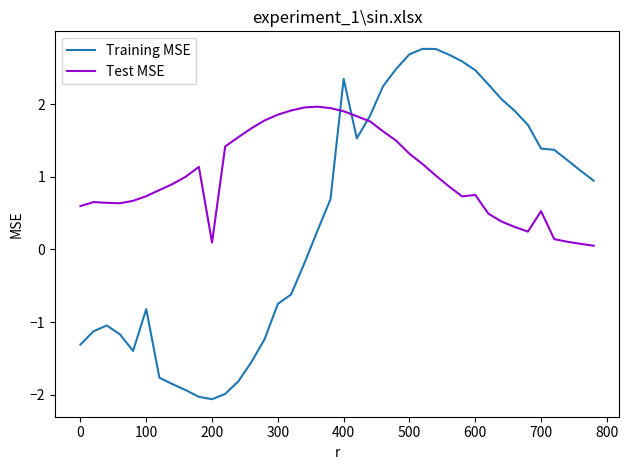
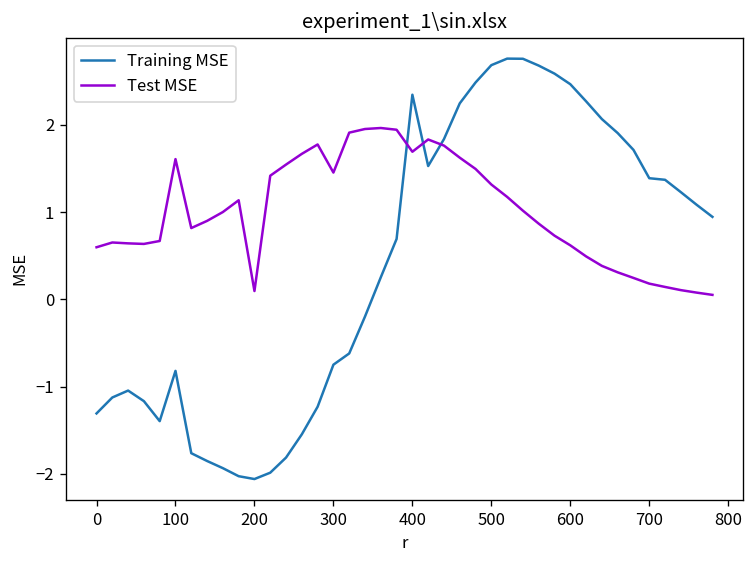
  {
    "Training MSE": {
      "0": -1.3,
      "100": -0.8,
      "200": -2.1,
      "300": -0.7,
      "400": 2.3,
      "500": 2.7,
      "600": 2.5,
      "700": 1.4
    },
    "Test MSE": {
      "0": 0.6,
-     "100": 0.7,
+     "100": 1.6,
      "200": 0.1,
-     "300": 1.9,
-     "400": 1.9,
+     "300": 1.5,
+     "400": 1.7,
      "500": 1.3,
-     "600": 0.7,
-     "700": 0.5
+     "600": 0.6,
+     "700": 0.2
    }
  }
